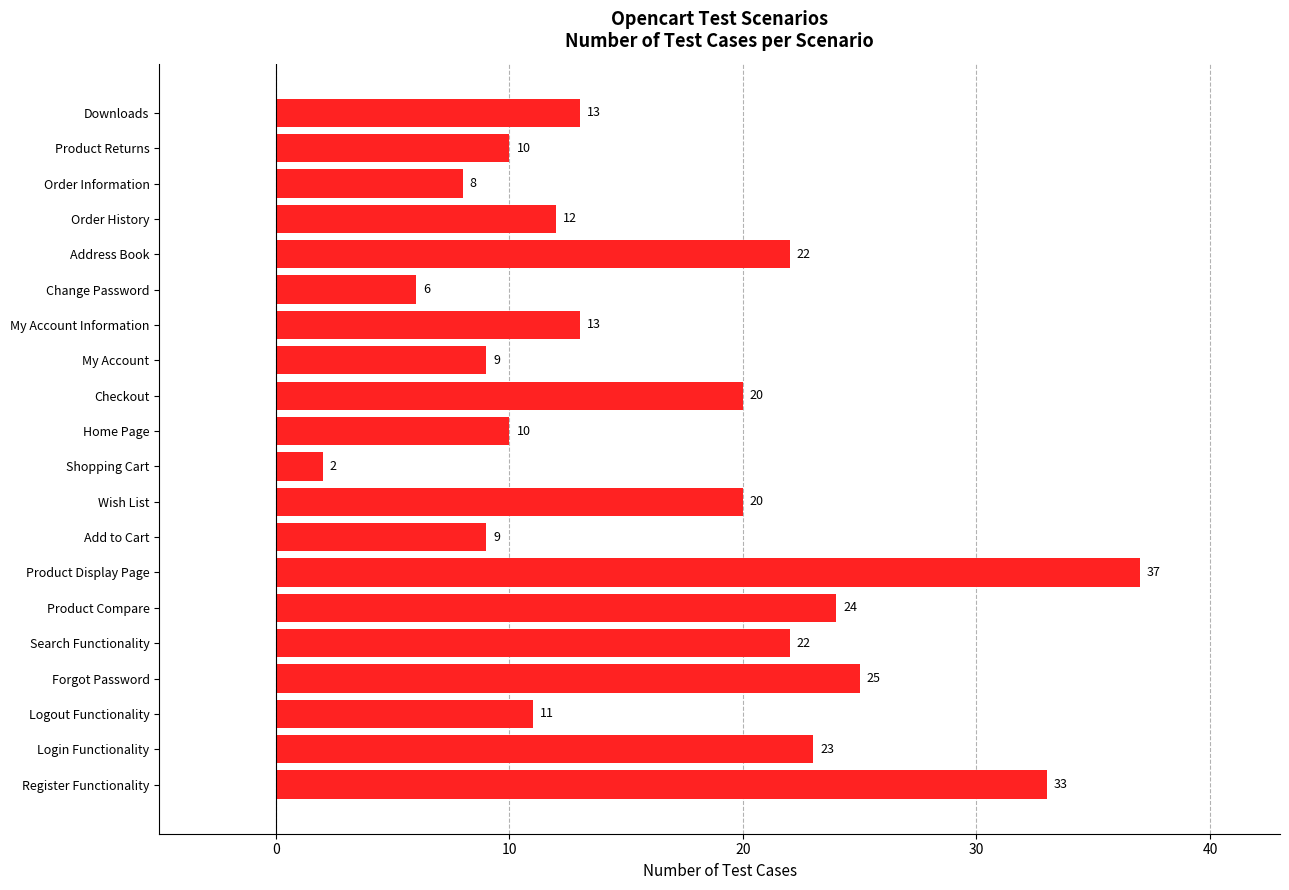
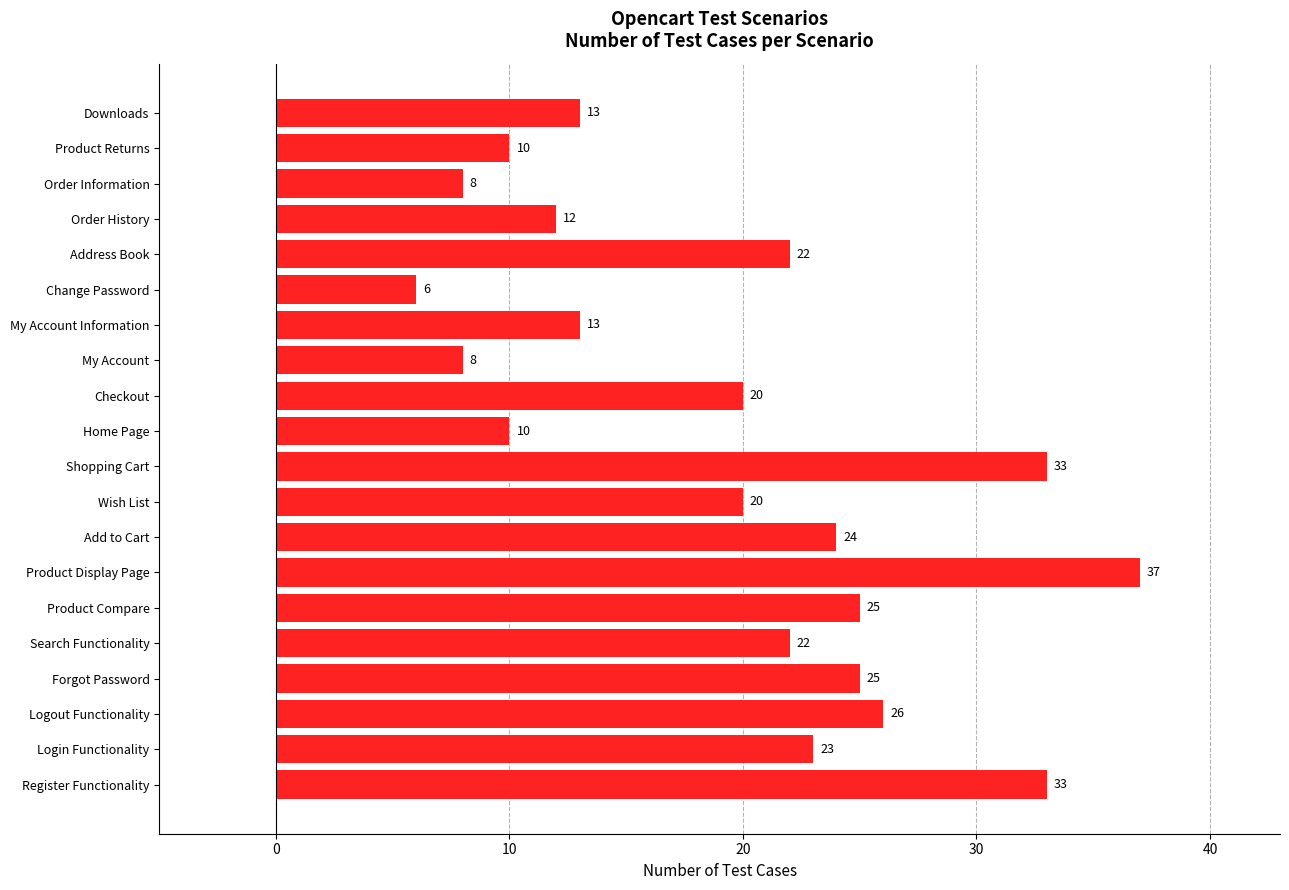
  {
    "Downloads": 13,
    "Product Returns": 10,
    "Order Information": 8,
    "Order History": 12,
    "Address Book": 22,
    "Change Password": 6,
    "My Account Information": 13,
-   "My Account": 9,
+   "My Account": 8,
    "Checkout": 20,
    "Home Page": 10,
-   "Shopping Cart": 2,
+   "Shopping Cart": 33,
    "Wish List": 20,
-   "Add to Cart": 9,
+   "Add to Cart": 24,
    "Product Display Page": 37,
-   "Product Compare": 24,
+   "Product Compare": 25,
    "Search Functionality": 22,
    "Forgot Password": 25,
-   "Logout Functionality": 11,
+   "Logout Functionality": 26,
    "Login Functionality": 23,
    "Register Functionality": 33
  }
